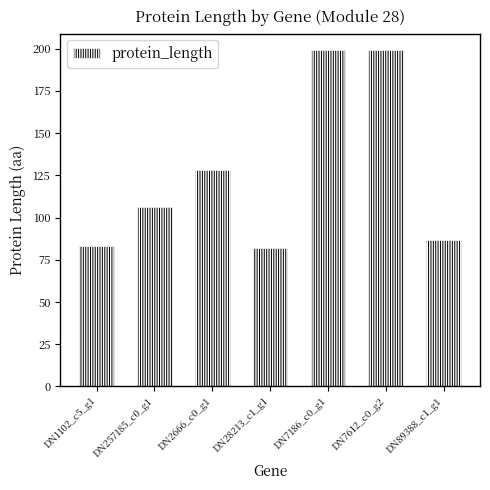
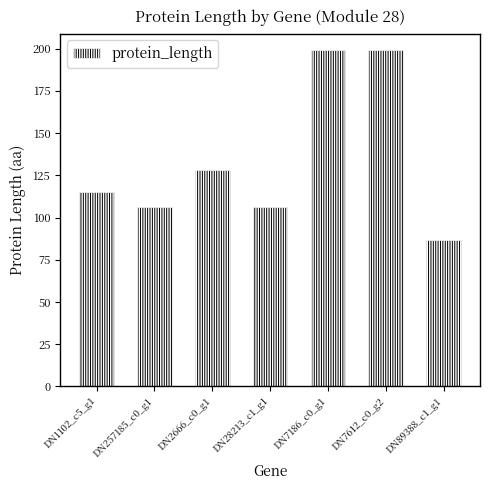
  {
-   "DN1102_c5_g1": 83,
+   "DN1102_c5_g1": 115,
    "DN257185_c0_g1": 106,
    "DN2666_c0_g1": 128,
-   "DN28213_c1_g1": 82,
+   "DN28213_c1_g1": 106,
    "DN7186_c0_g1": 199,
    "DN7612_c0_g2": 199,
    "DN89388_c1_g1": 87
  }
